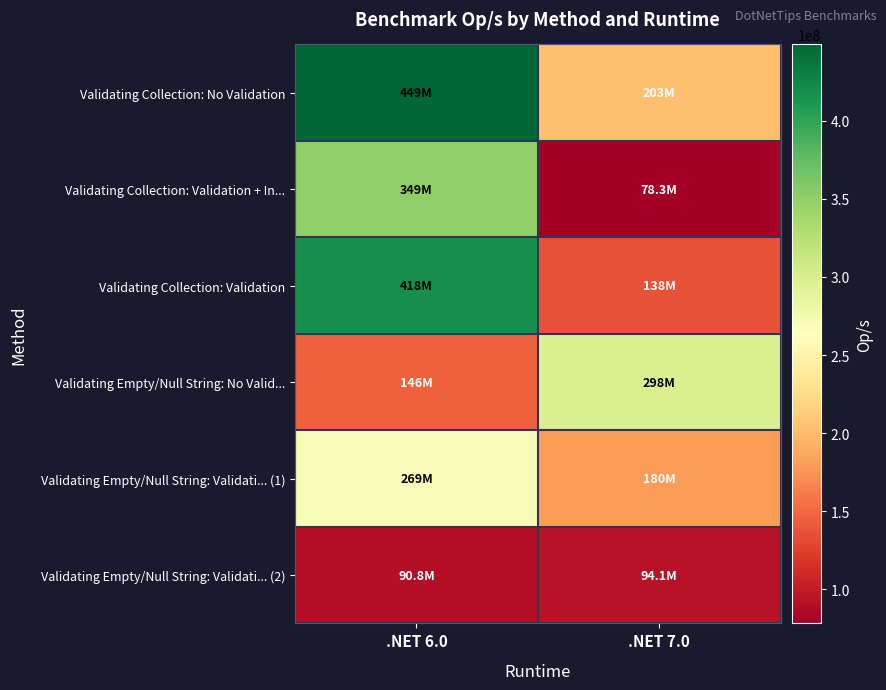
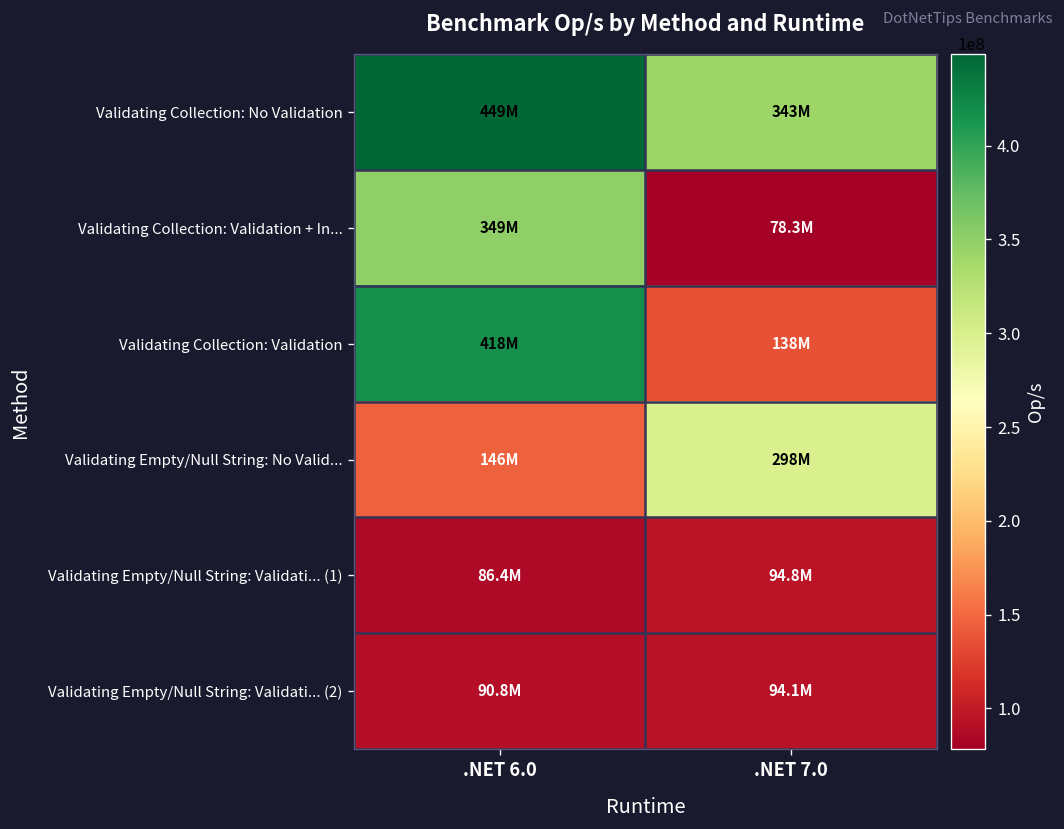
  {
    "Validating Collection: No Validation": {
      ".NET 6.0": "449M",
-     ".NET 7.0": "203M"
+     ".NET 7.0": "343M"
    },
    "Validating Collection: Validation + In...": {
      ".NET 6.0": "349M",
      ".NET 7.0": "78.3M"
    },
    "Validating Collection: Validation": {
      ".NET 6.0": "418M",
      ".NET 7.0": "138M"
    },
    "Validating Empty/Null String: No Valid...": {
      ".NET 6.0": "146M",
      ".NET 7.0": "298M"
    },
    "Validating Empty/Null String: Validati... (1)": {
-     ".NET 6.0": "269M",
-     ".NET 7.0": "180M"
+     ".NET 6.0": "86.4M",
+     ".NET 7.0": "94.8M"
    },
    "Validating Empty/Null String: Validati... (2)": {
      ".NET 6.0": "90.8M",
      ".NET 7.0": "94.1M"
    }
  }
